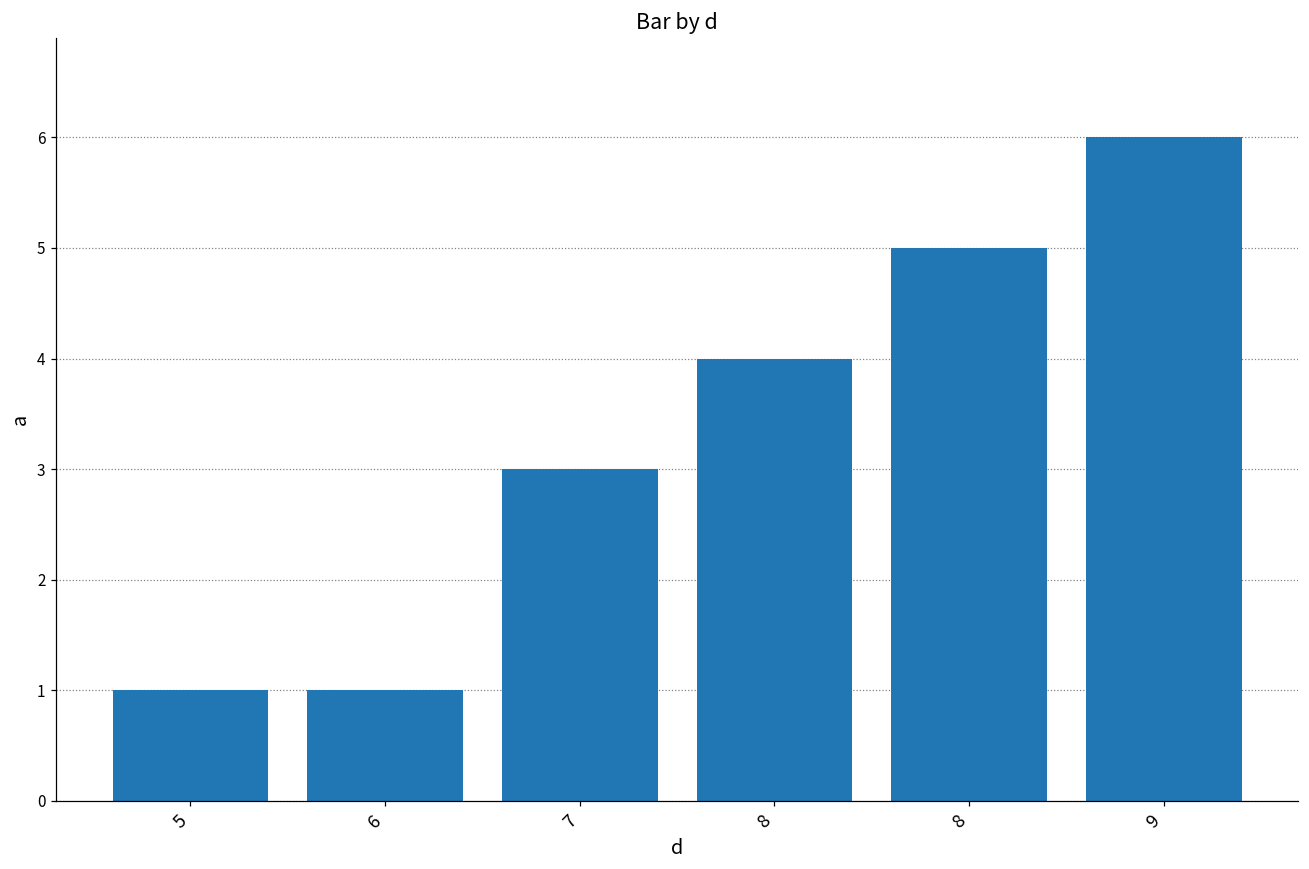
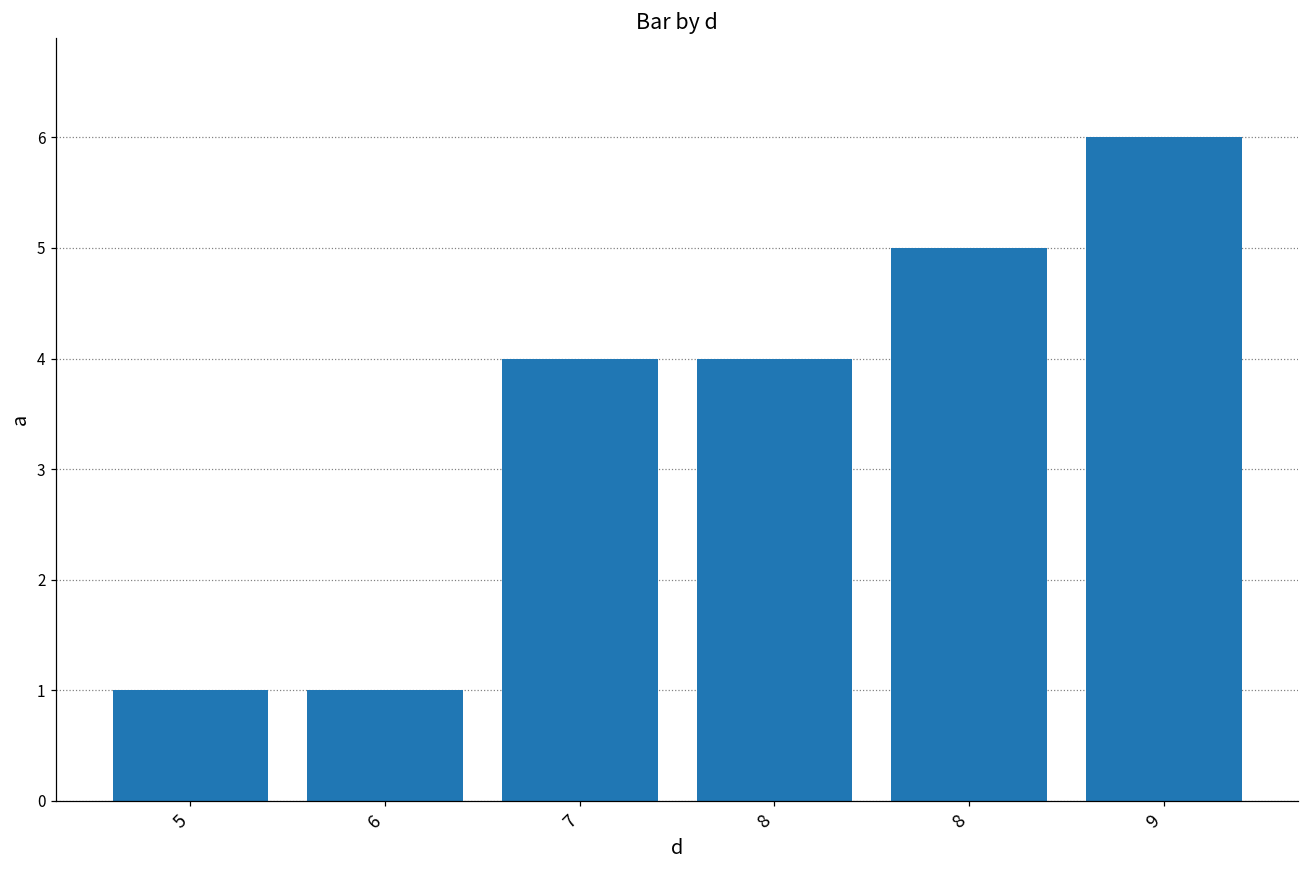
  {
    "5": 1,
    "6": 1,
-   "7": 3,
+   "7": 4,
    "9": 6
  }
